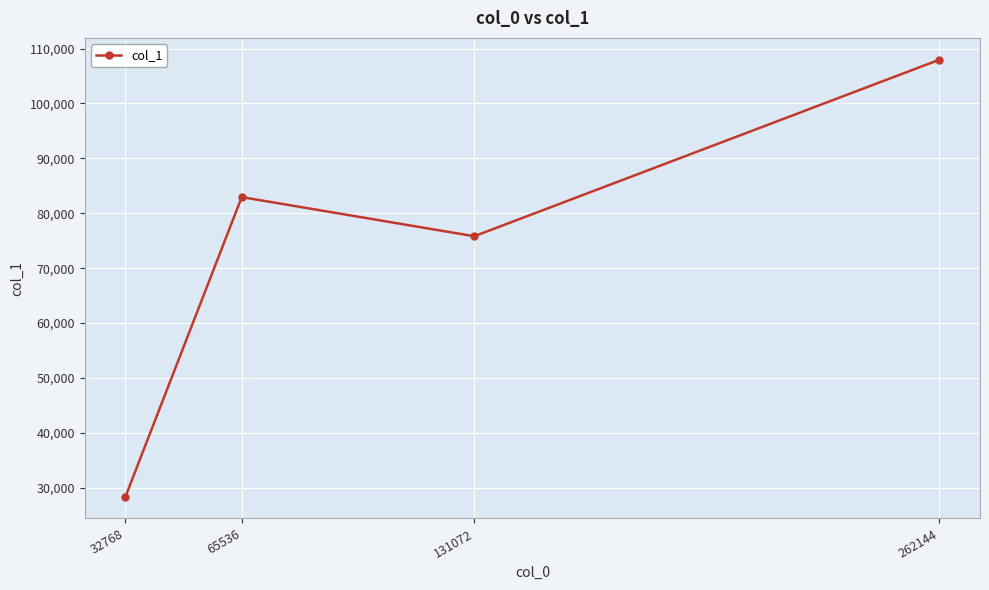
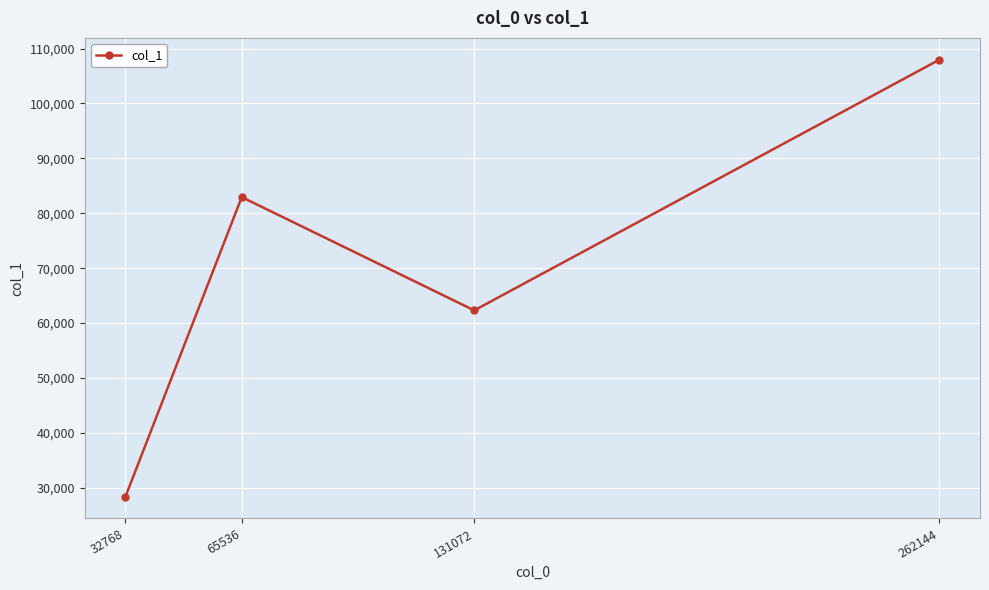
  {
    "32768": "28,000",
    "65536": "83,000",
-   "131072": "76,000",
+   "131072": "62,000",
    "262144": "108,000"
  }
